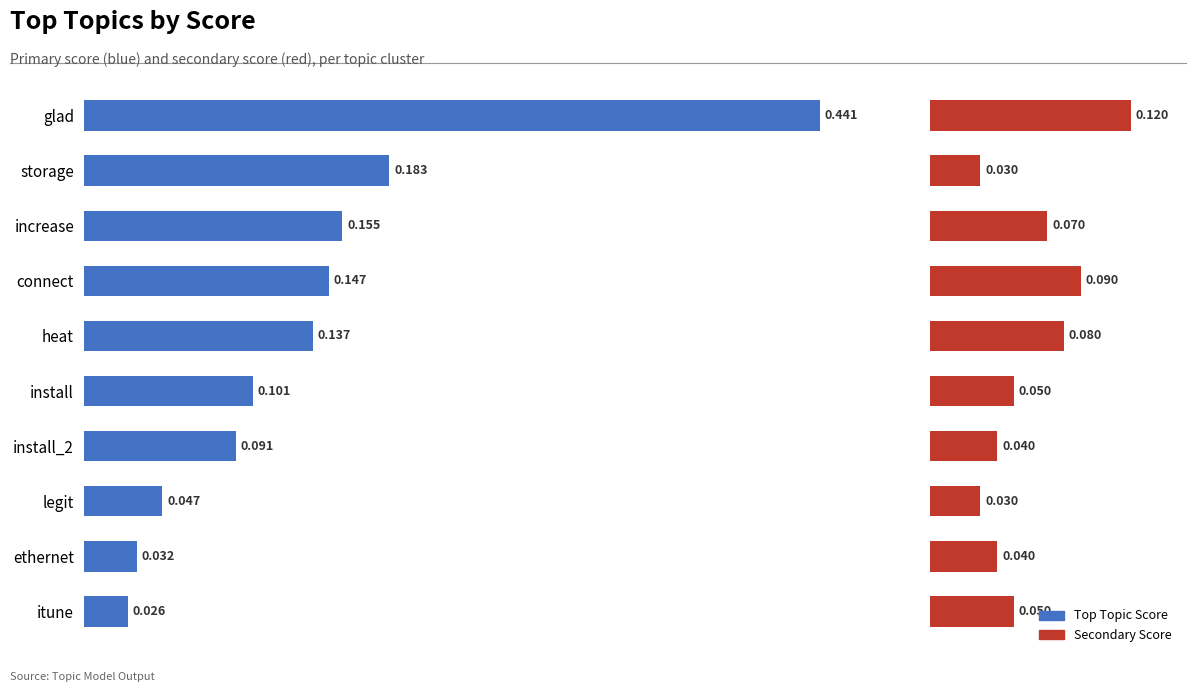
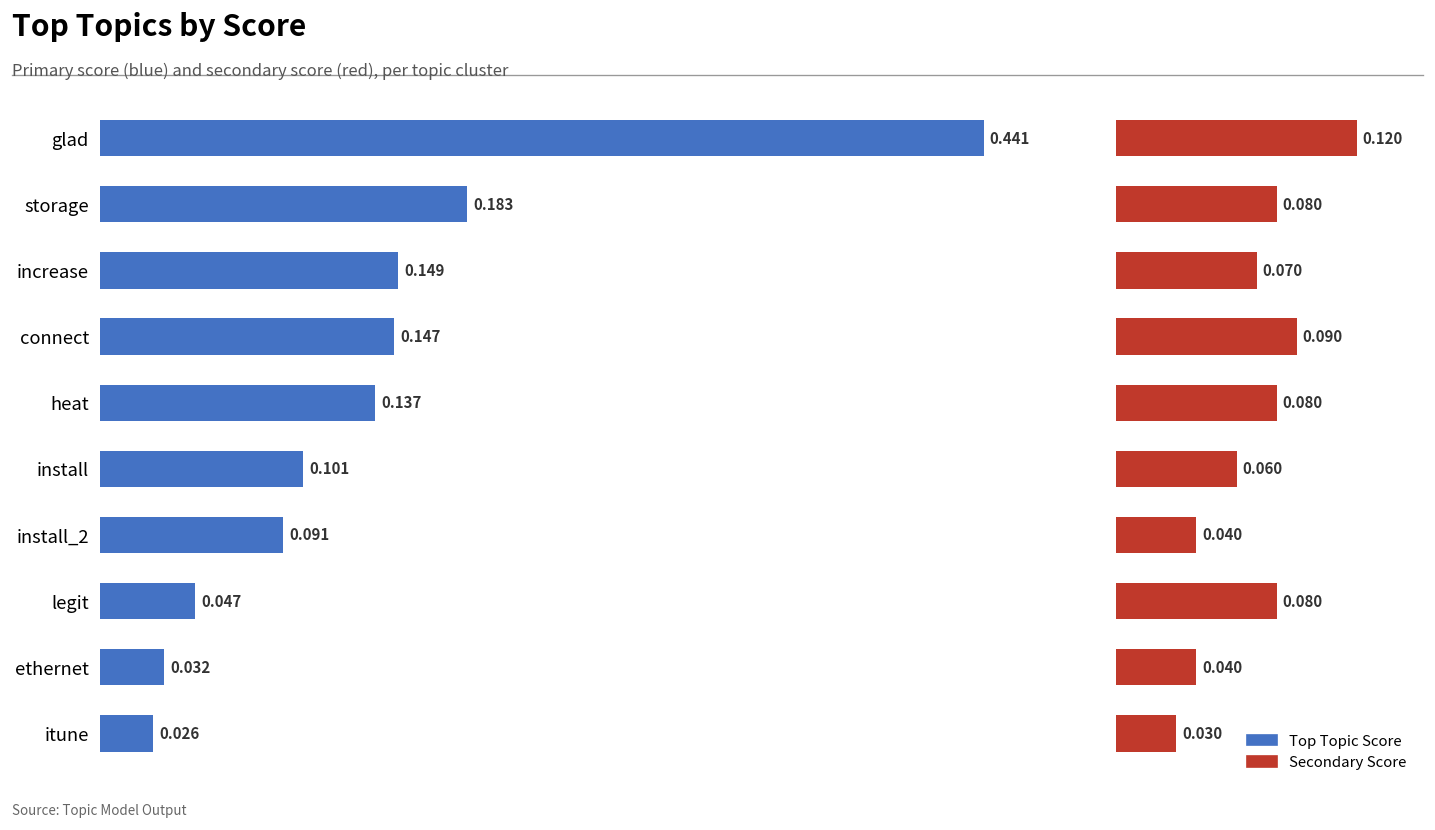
  {
    "Top Topic Score": {
      "glad": 0.441,
      "storage": 0.183,
-     "increase": 0.155,
+     "increase": 0.149,
      "connect": 0.147,
      "heat": 0.137,
      "install": 0.101,
      "install_2": 0.091,
      "legit": 0.047,
      "ethernet": 0.032,
      "itune": 0.026
    },
    "Secondary Score": {
      "glad": 0.120,
-     "storage": 0.030,
+     "storage": 0.080,
      "increase": 0.070,
      "connect": 0.090,
      "heat": 0.080,
-     "install": 0.050,
+     "install": 0.060,
      "install_2": 0.040,
-     "legit": 0.030,
+     "legit": 0.080,
      "ethernet": 0.040,
-     "itune": 0.050
+     "itune": 0.030
    }
  }
